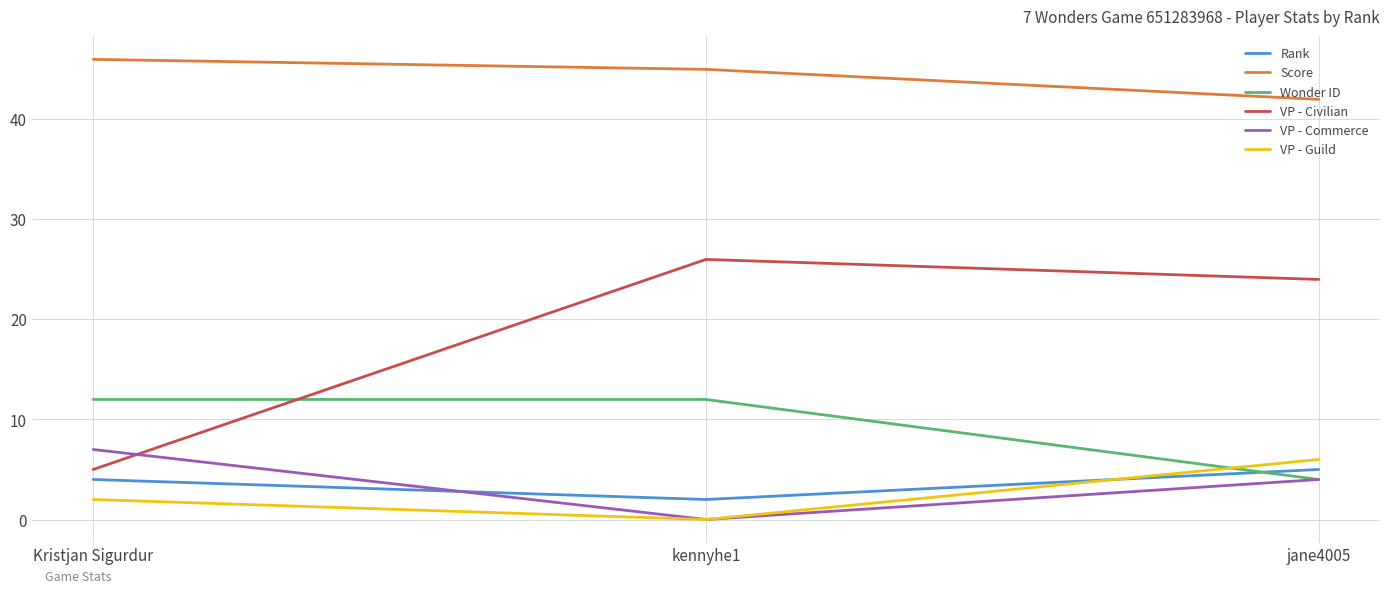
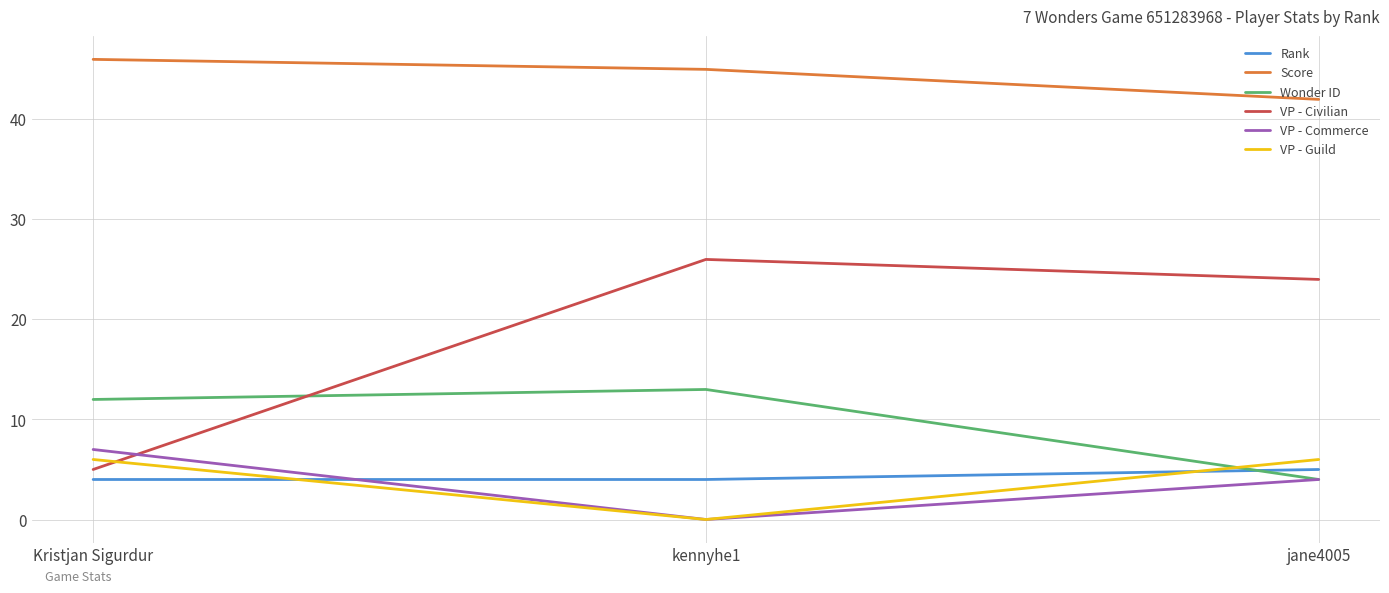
  {
    "Rank": {
      "Kristjan Sigurdur": 4,
-     "kennyhe1": 2,
+     "kennyhe1": 4,
      "jane4005": 5
    },
    "Wonder ID": {
      "Kristjan Sigurdur": 12,
-     "kennyhe1": 12
+     "kennyhe1": 13
    },
    "VP - Commerce": {
      "Kristjan Sigurdur": 7
    },
    "VP - Guild": {
-     "Kristjan Sigurdur": 2,
+     "Kristjan Sigurdur": 6,
      "jane4005": 6
    }
  }
